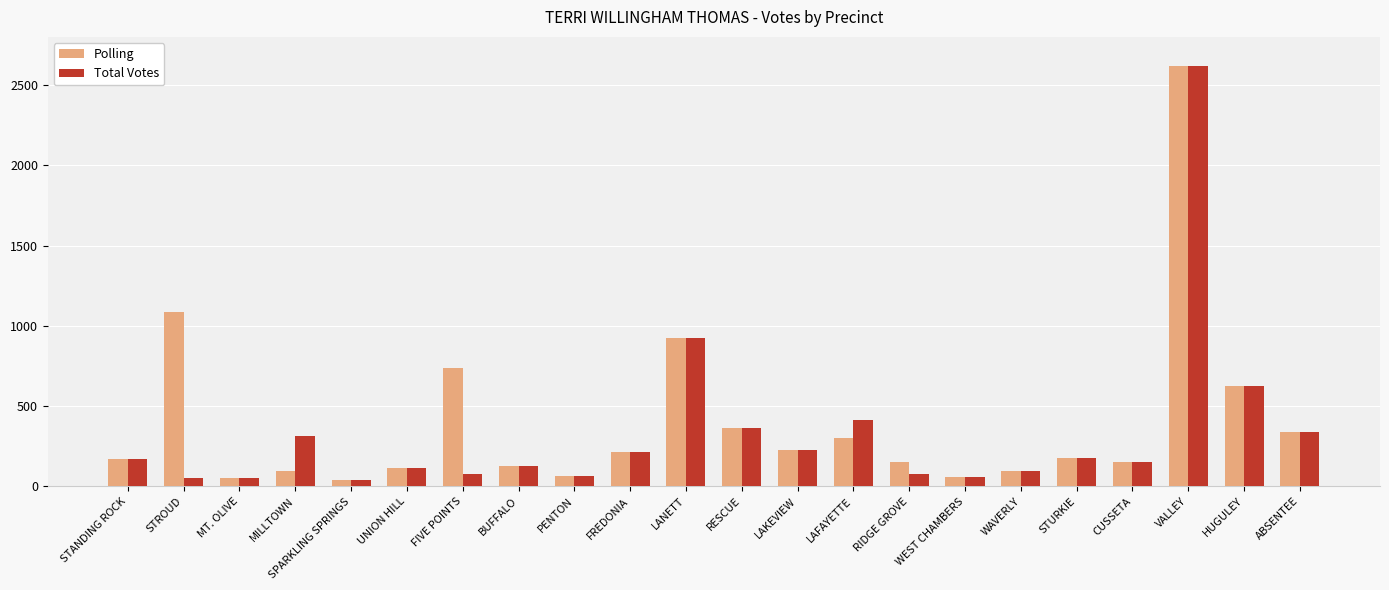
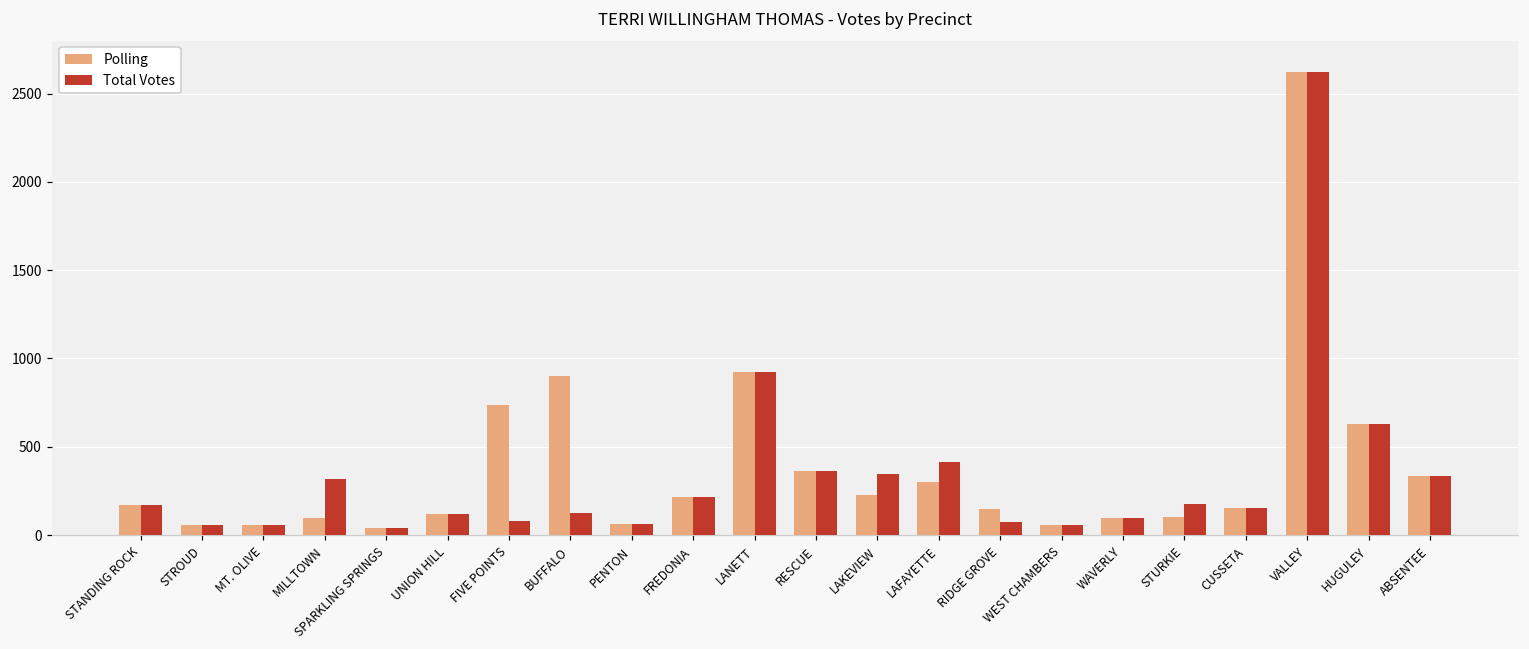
  {
    "Polling": {
      "STANDING ROCK": 170,
-     "STROUD": 1080,
+     "STROUD": 60,
      "MT. OLIVE": 60,
      "MILLTOWN": 90,
      "SPARKLING SPRINGS": 40,
      "UNION HILL": 120,
      "FIVE POINTS": 740,
-     "BUFFALO": 130,
+     "BUFFALO": 900,
      "PENTON": 70,
      "FREDONIA": 210,
      "LANETT": 920,
      "RESCUE": 360,
      "LAKEVIEW": 230,
      "LAFAYETTE": 300,
      "RIDGE GROVE": 150,
      "WEST CHAMBERS": 60,
      "WAVERLY": 100,
-     "STURKIE": 170,
+     "STURKIE": 100,
      "CUSSETA": 150,
      "VALLEY": 2620,
      "HUGULEY": 630,
      "ABSENTEE": 340
    },
    "Total Votes": {
      "STANDING ROCK": 170,
      "STROUD": 60,
      "MT. OLIVE": 60,
      "MILLTOWN": 320,
      "SPARKLING SPRINGS": 40,
      "UNION HILL": 120,
      "FIVE POINTS": 80,
      "BUFFALO": 130,
      "PENTON": 70,
      "FREDONIA": 210,
      "LANETT": 920,
      "RESCUE": 360,
-     "LAKEVIEW": 230,
+     "LAKEVIEW": 350,
      "LAFAYETTE": 410,
      "RIDGE GROVE": 80,
      "WEST CHAMBERS": 60,
      "WAVERLY": 100,
      "STURKIE": 170,
      "CUSSETA": 150,
      "VALLEY": 2620,
      "HUGULEY": 630,
      "ABSENTEE": 340
    }
  }
